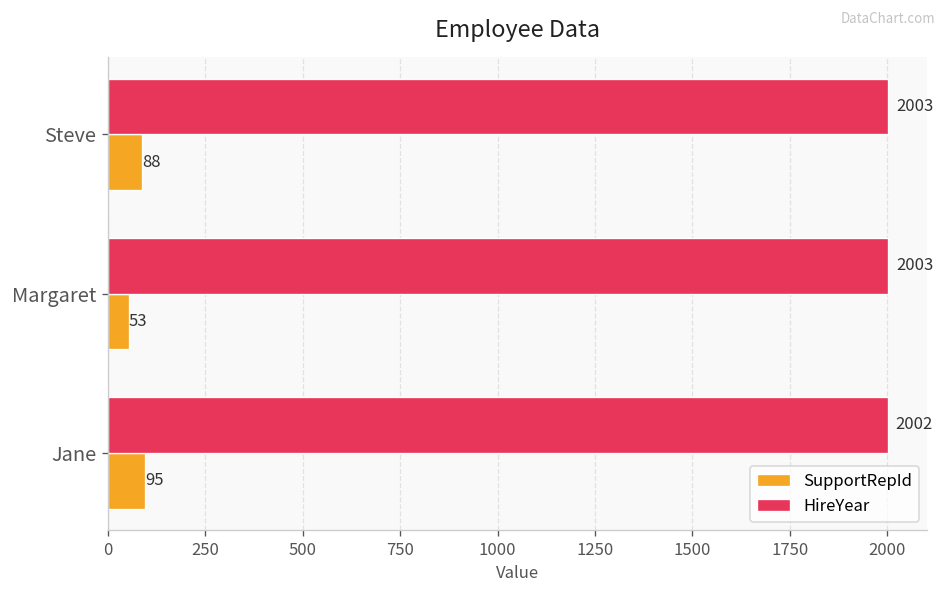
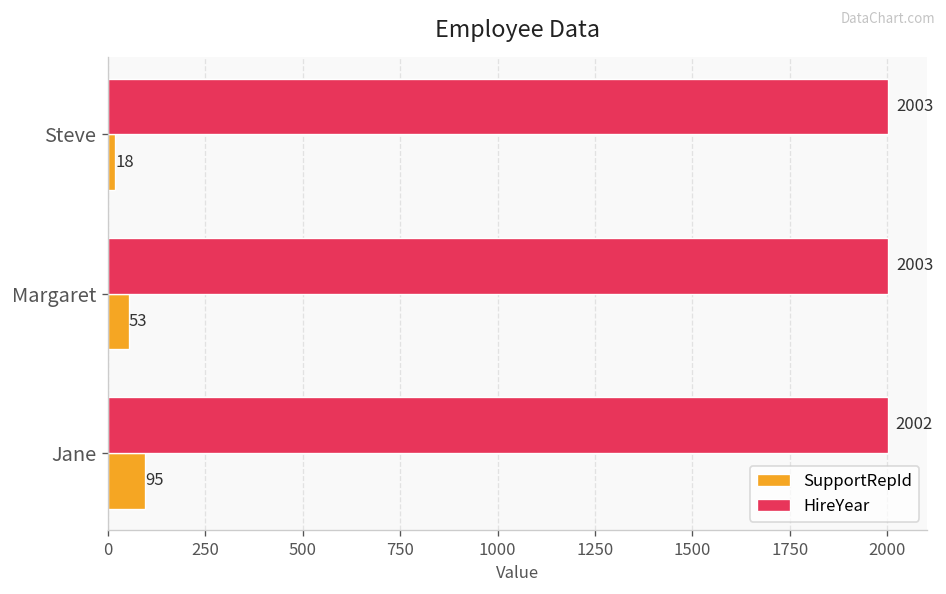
  {
    "SupportRepId": {
-     "Steve": 88,
+     "Steve": 18,
      "Margaret": 53,
      "Jane": 95
    },
    "HireYear": {
      "Steve": 2003,
      "Margaret": 2003,
      "Jane": 2002
    }
  }
